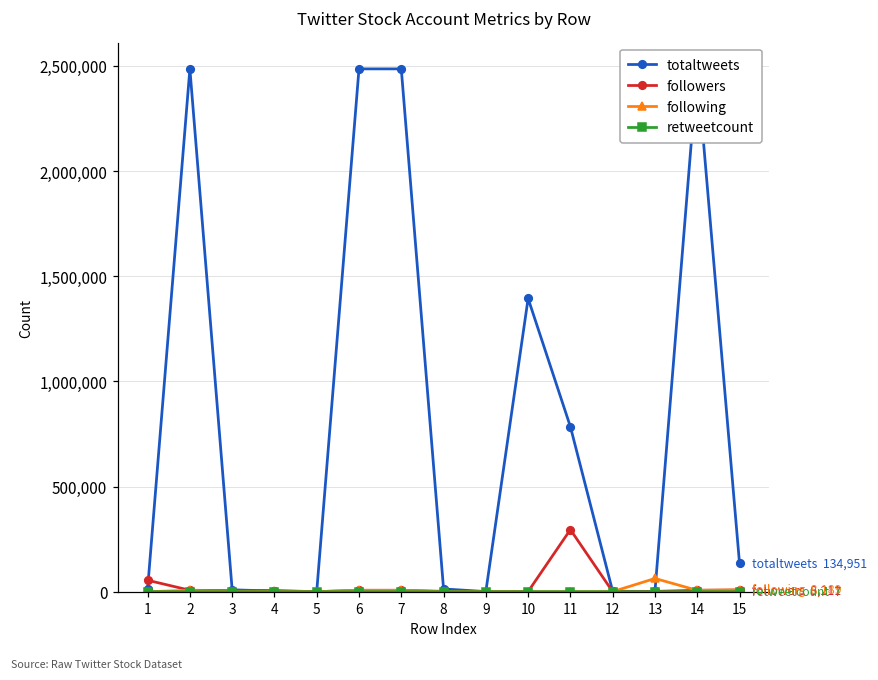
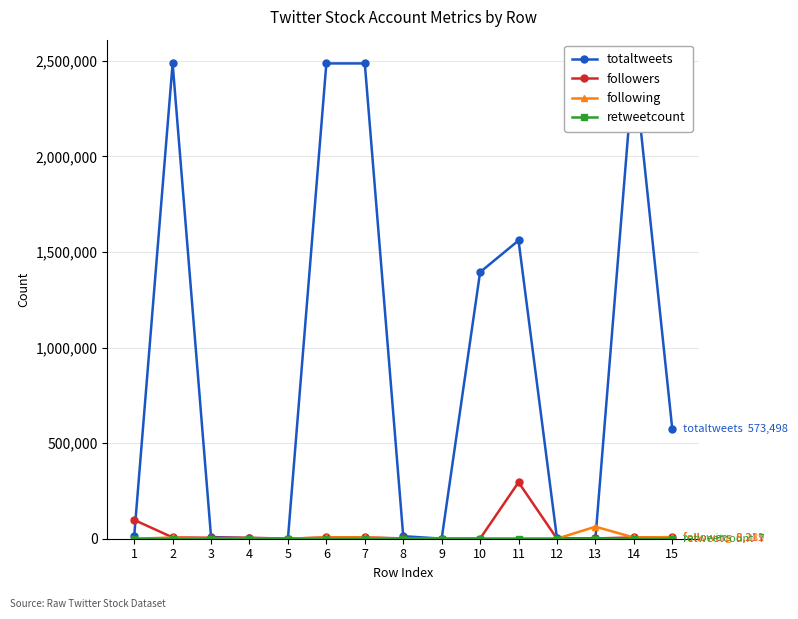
  {
    "totaltweets": {
-     "11": "780,000",
-     "15": "134,951"
+     "11": "1,560,000",
+     "15": "573,498"
    },
    "followers": {
-     "1": "50,000",
+     "1": "100,000",
      "11": "300,000"
    },
    "following": {
      "13": "60,000"
    }
  }
